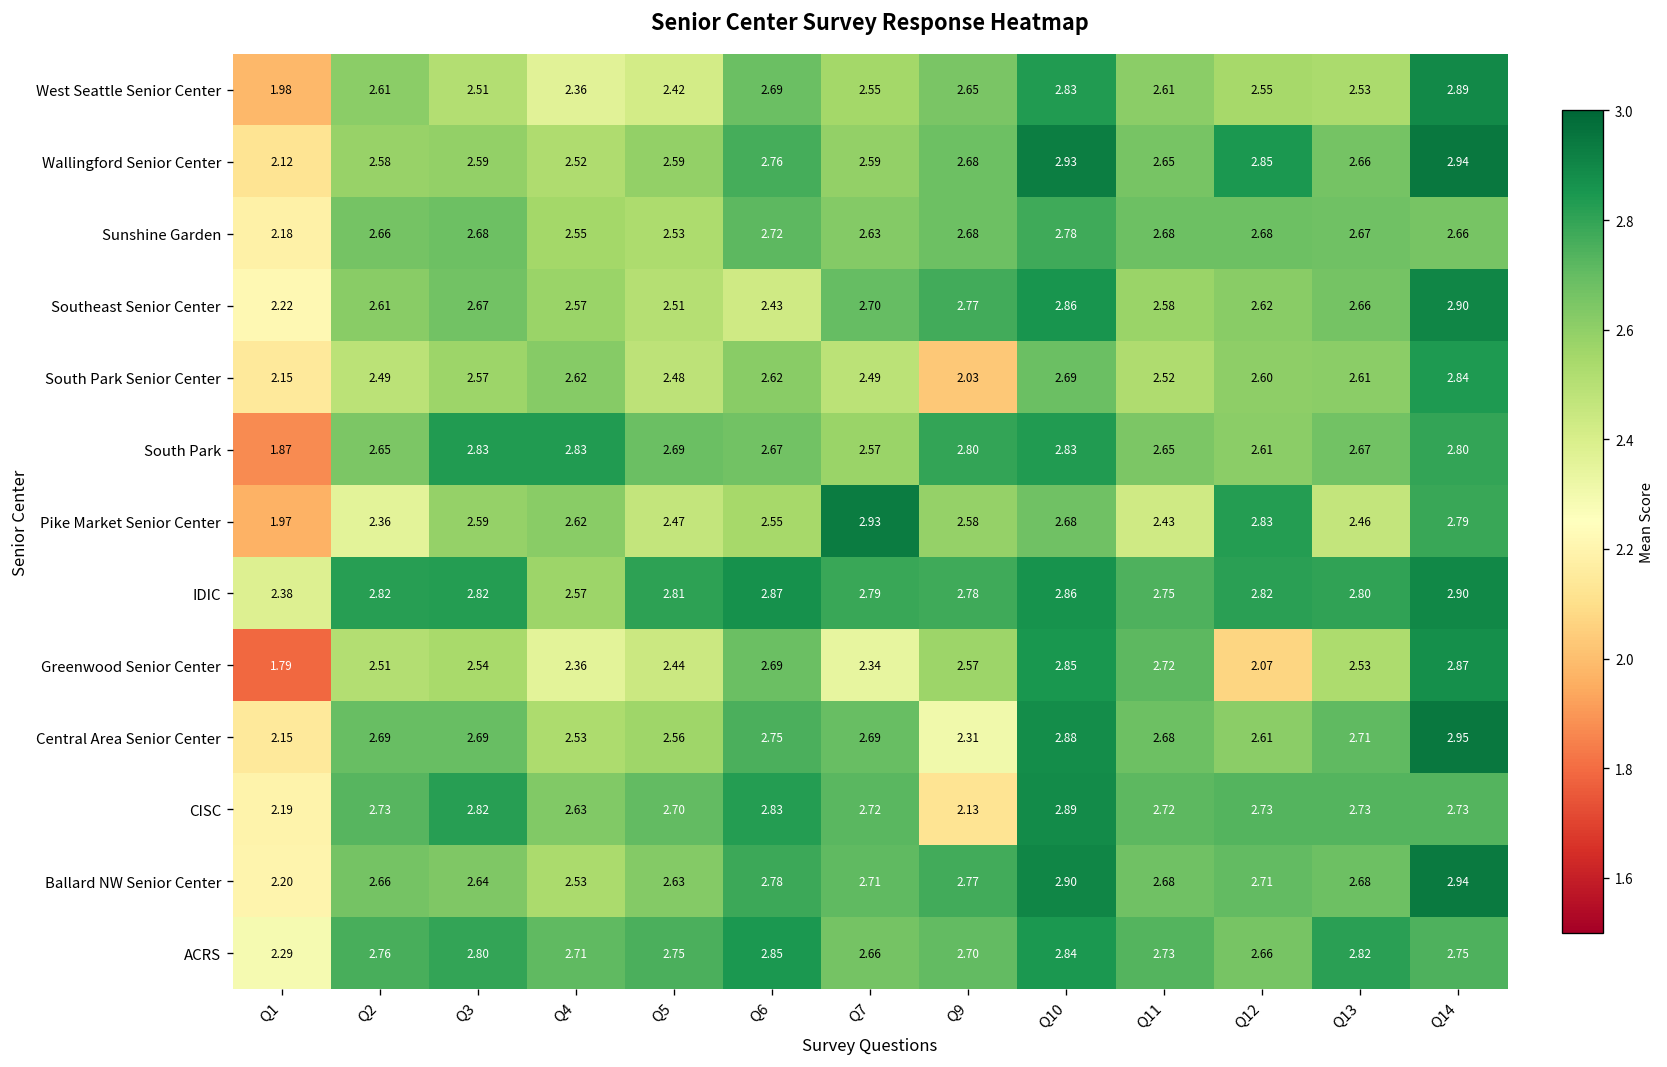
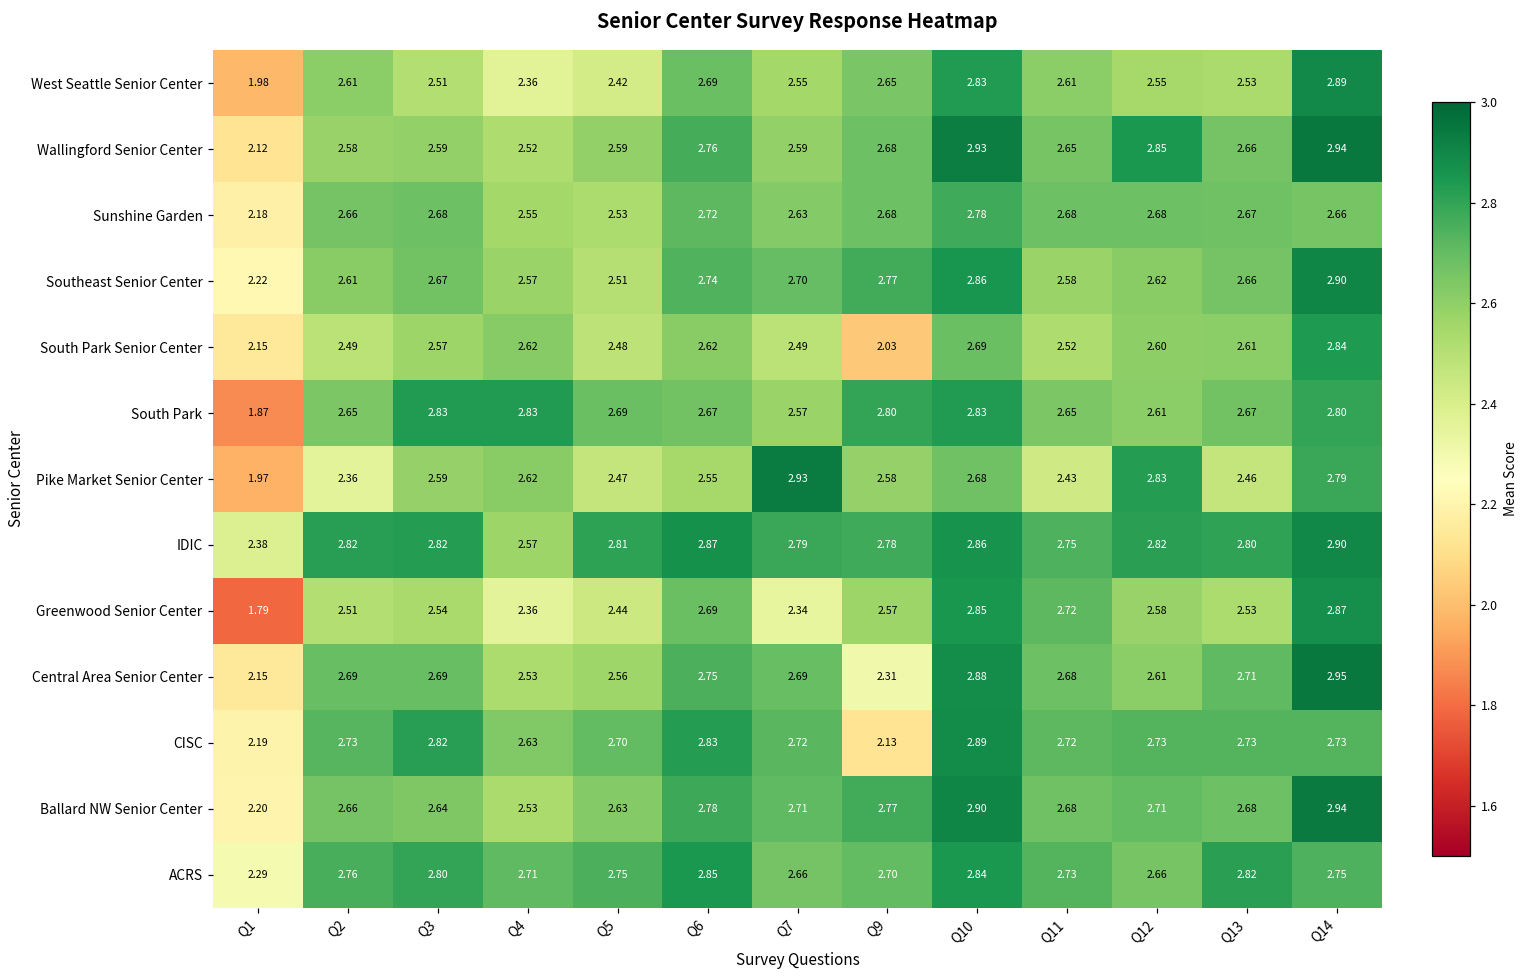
  {
    "West Seattle Senior Center": {
      "Q1": 1.98,
      "Q2": 2.61,
      "Q3": 2.51,
      "Q4": 2.36,
      "Q5": 2.42,
      "Q6": 2.69,
      "Q7": 2.55,
      "Q9": 2.65,
      "Q10": 2.83,
      "Q11": 2.61,
      "Q12": 2.55,
      "Q13": 2.53,
      "Q14": 2.89
    },
    "Wallingford Senior Center": {
      "Q1": 2.12,
      "Q2": 2.58,
      "Q3": 2.59,
      "Q4": 2.52,
      "Q5": 2.59,
      "Q6": 2.76,
      "Q7": 2.59,
      "Q9": 2.68,
      "Q10": 2.93,
      "Q11": 2.65,
      "Q12": 2.85,
      "Q13": 2.66,
      "Q14": 2.94
    },
    "Sunshine Garden": {
      "Q1": 2.18,
      "Q2": 2.66,
      "Q3": 2.68,
      "Q4": 2.55,
      "Q5": 2.53,
      "Q6": 2.72,
      "Q7": 2.63,
      "Q9": 2.68,
      "Q10": 2.78,
      "Q11": 2.68,
      "Q12": 2.68,
      "Q13": 2.67,
      "Q14": 2.66
    },
    "Southeast Senior Center": {
      "Q1": 2.22,
      "Q2": 2.61,
      "Q3": 2.67,
      "Q4": 2.57,
      "Q5": 2.51,
-     "Q6": 2.43,
+     "Q6": 2.74,
      "Q7": 2.70,
      "Q9": 2.77,
      "Q10": 2.86,
      "Q11": 2.58,
      "Q12": 2.62,
      "Q13": 2.66,
      "Q14": 2.90
    },
    "South Park Senior Center": {
      "Q1": 2.15,
      "Q2": 2.49,
      "Q3": 2.57,
      "Q4": 2.62,
      "Q5": 2.48,
      "Q6": 2.62,
      "Q7": 2.49,
      "Q9": 2.03,
      "Q10": 2.69,
      "Q11": 2.52,
      "Q12": 2.60,
      "Q13": 2.61,
      "Q14": 2.84
    },
    "South Park": {
      "Q1": 1.87,
      "Q2": 2.65,
      "Q3": 2.83,
      "Q4": 2.83,
      "Q5": 2.69,
      "Q6": 2.67,
      "Q7": 2.57,
      "Q9": 2.80,
      "Q10": 2.83,
      "Q11": 2.65,
      "Q12": 2.61,
      "Q13": 2.67,
      "Q14": 2.80
    },
    "Pike Market Senior Center": {
      "Q1": 1.97,
      "Q2": 2.36,
      "Q3": 2.59,
      "Q4": 2.62,
      "Q5": 2.47,
      "Q6": 2.55,
      "Q7": 2.93,
      "Q9": 2.58,
      "Q10": 2.68,
      "Q11": 2.43,
      "Q12": 2.83,
      "Q13": 2.46,
      "Q14": 2.79
    },
    "IDIC": {
      "Q1": 2.38,
      "Q2": 2.82,
      "Q3": 2.82,
      "Q4": 2.57,
      "Q5": 2.81,
      "Q6": 2.87,
      "Q7": 2.79,
      "Q9": 2.78,
      "Q10": 2.86,
      "Q11": 2.75,
      "Q12": 2.82,
      "Q13": 2.80,
      "Q14": 2.90
    },
    "Greenwood Senior Center": {
      "Q1": 1.79,
      "Q2": 2.51,
      "Q3": 2.54,
      "Q4": 2.36,
      "Q5": 2.44,
      "Q6": 2.69,
      "Q7": 2.34,
      "Q9": 2.57,
      "Q10": 2.85,
      "Q11": 2.72,
-     "Q12": 2.07,
+     "Q12": 2.58,
      "Q13": 2.53,
      "Q14": 2.87
    },
    "Central Area Senior Center": {
      "Q1": 2.15,
      "Q2": 2.69,
      "Q3": 2.69,
      "Q4": 2.53,
      "Q5": 2.56,
      "Q6": 2.75,
      "Q7": 2.69,
      "Q9": 2.31,
      "Q10": 2.88,
      "Q11": 2.68,
      "Q12": 2.61,
      "Q13": 2.71,
      "Q14": 2.95
    },
    "CISC": {
      "Q1": 2.19,
      "Q2": 2.73,
      "Q3": 2.82,
      "Q4": 2.63,
      "Q5": 2.70,
      "Q6": 2.83,
      "Q7": 2.72,
      "Q9": 2.13,
      "Q10": 2.89,
      "Q11": 2.72,
      "Q12": 2.73,
      "Q13": 2.73,
      "Q14": 2.73
    },
    "Ballard NW Senior Center": {
      "Q1": 2.20,
      "Q2": 2.66,
      "Q3": 2.64,
      "Q4": 2.53,
      "Q5": 2.63,
      "Q6": 2.78,
      "Q7": 2.71,
      "Q9": 2.77,
      "Q10": 2.90,
      "Q11": 2.68,
      "Q12": 2.71,
      "Q13": 2.68,
      "Q14": 2.94
    },
    "ACRS": {
      "Q1": 2.29,
      "Q2": 2.76,
      "Q3": 2.80,
      "Q4": 2.71,
      "Q5": 2.75,
      "Q6": 2.85,
      "Q7": 2.66,
      "Q9": 2.70,
      "Q10": 2.84,
      "Q11": 2.73,
      "Q12": 2.66,
      "Q13": 2.82,
      "Q14": 2.75
    }
  }
